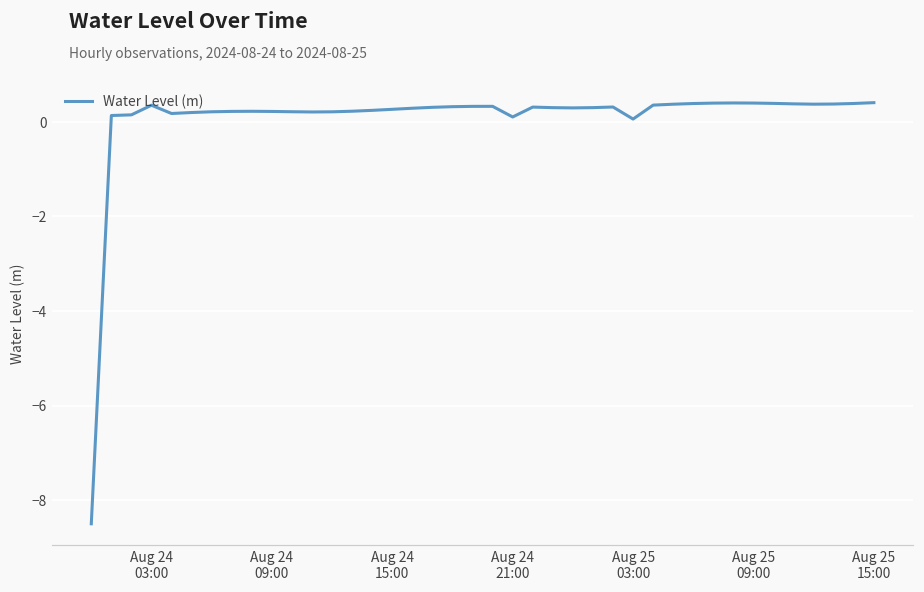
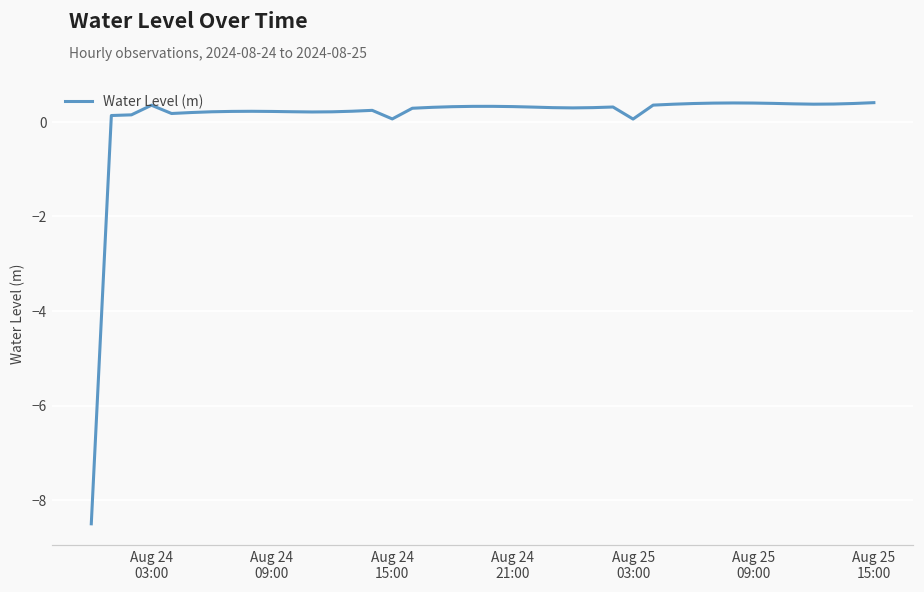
  {
    "Aug 24 03:00": 0.4,
    "Aug 24 09:00": 0.2,
-   "Aug 24 15:00": 0.3,
-   "Aug 24 21:00": 0.1,
+   "Aug 24 15:00": 0.1,
+   "Aug 24 21:00": 0.3,
    "Aug 25 03:00": 0.1,
    "Aug 25 09:00": 0.4,
    "Aug 25 15:00": 0.4
  }
